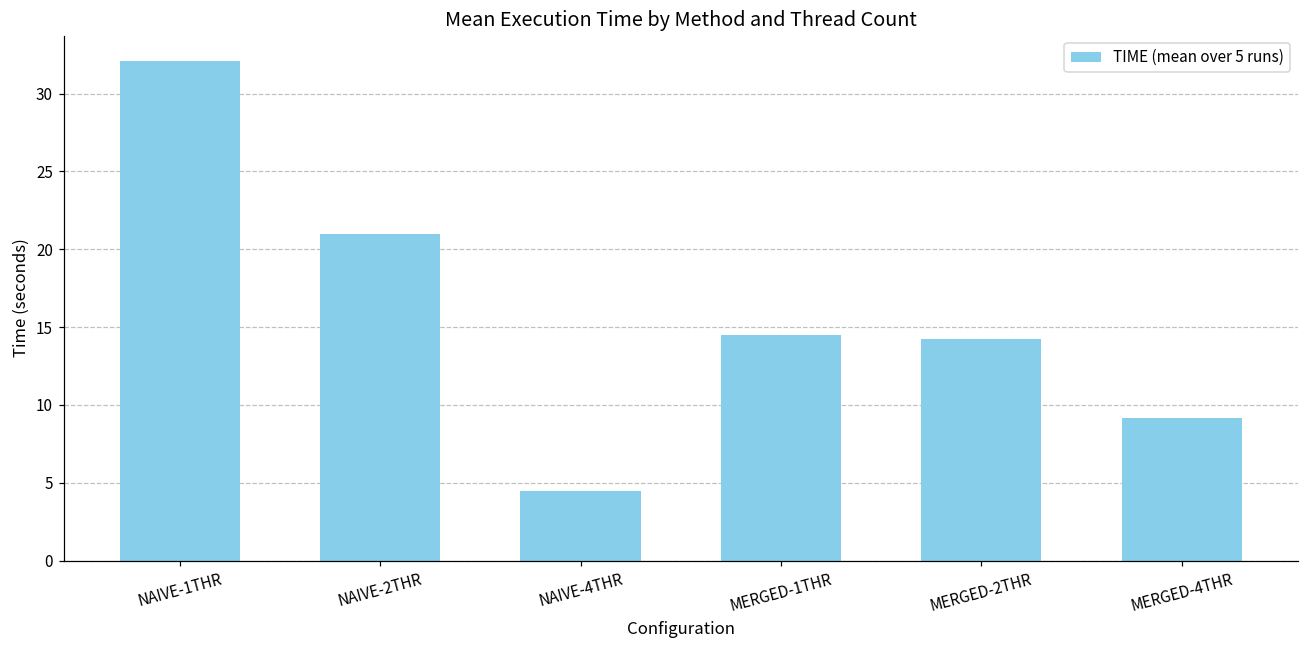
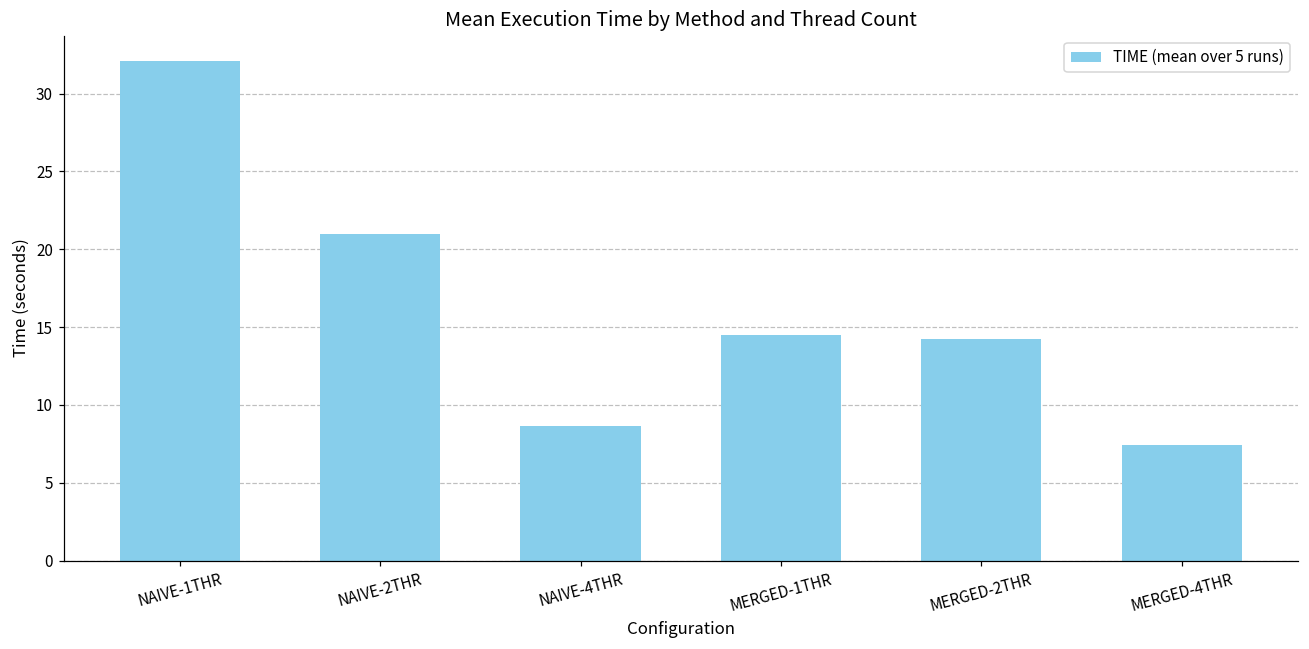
  {
    "NAIVE-1THR": 32.1,
    "NAIVE-2THR": 21.0,
-   "NAIVE-4THR": 4.5,
+   "NAIVE-4THR": 8.7,
    "MERGED-1THR": 14.5,
    "MERGED-2THR": 14.2,
-   "MERGED-4THR": 9.1
+   "MERGED-4THR": 7.4
  }
